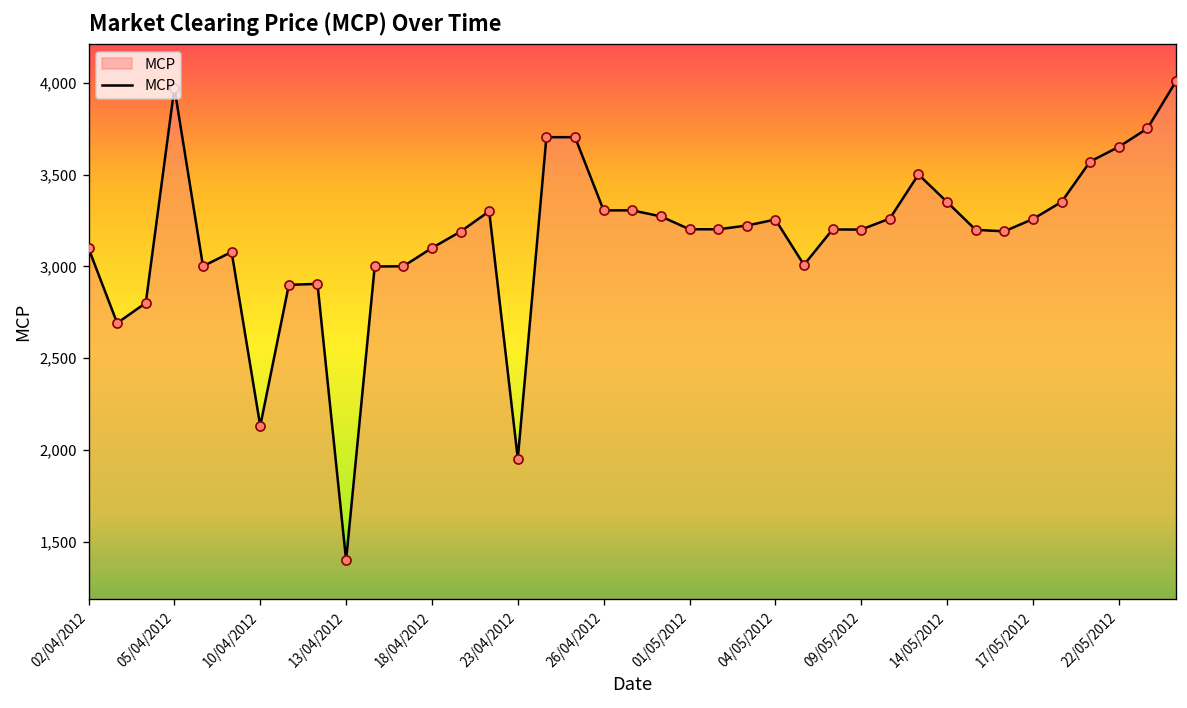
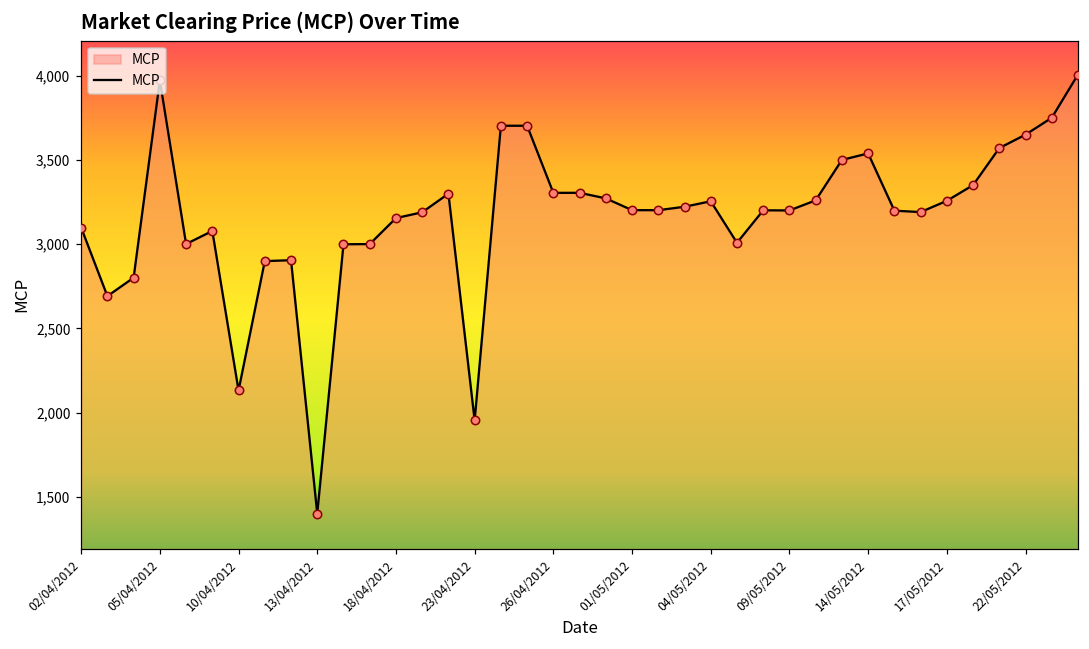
  {
    "02/04/2012": "3,100",
    "10/04/2012": "2,130",
    "13/04/2012": "1,400",
-   "18/04/2012": "3,100",
+   "18/04/2012": "3,160",
    "23/04/2012": "1,950",
    "26/04/2012": "3,310",
    "01/05/2012": "3,200",
    "04/05/2012": "3,260",
    "09/05/2012": "3,200",
-   "14/05/2012": "3,350",
+   "14/05/2012": "3,540",
    "17/05/2012": "3,260",
    "22/05/2012": "3,650"
  }
